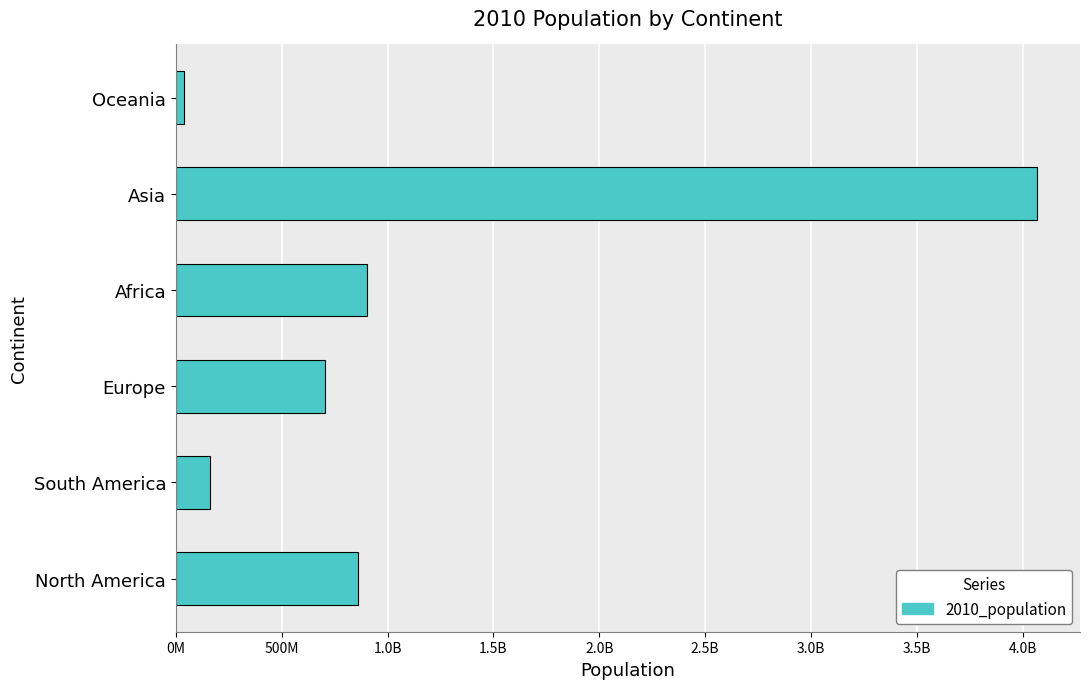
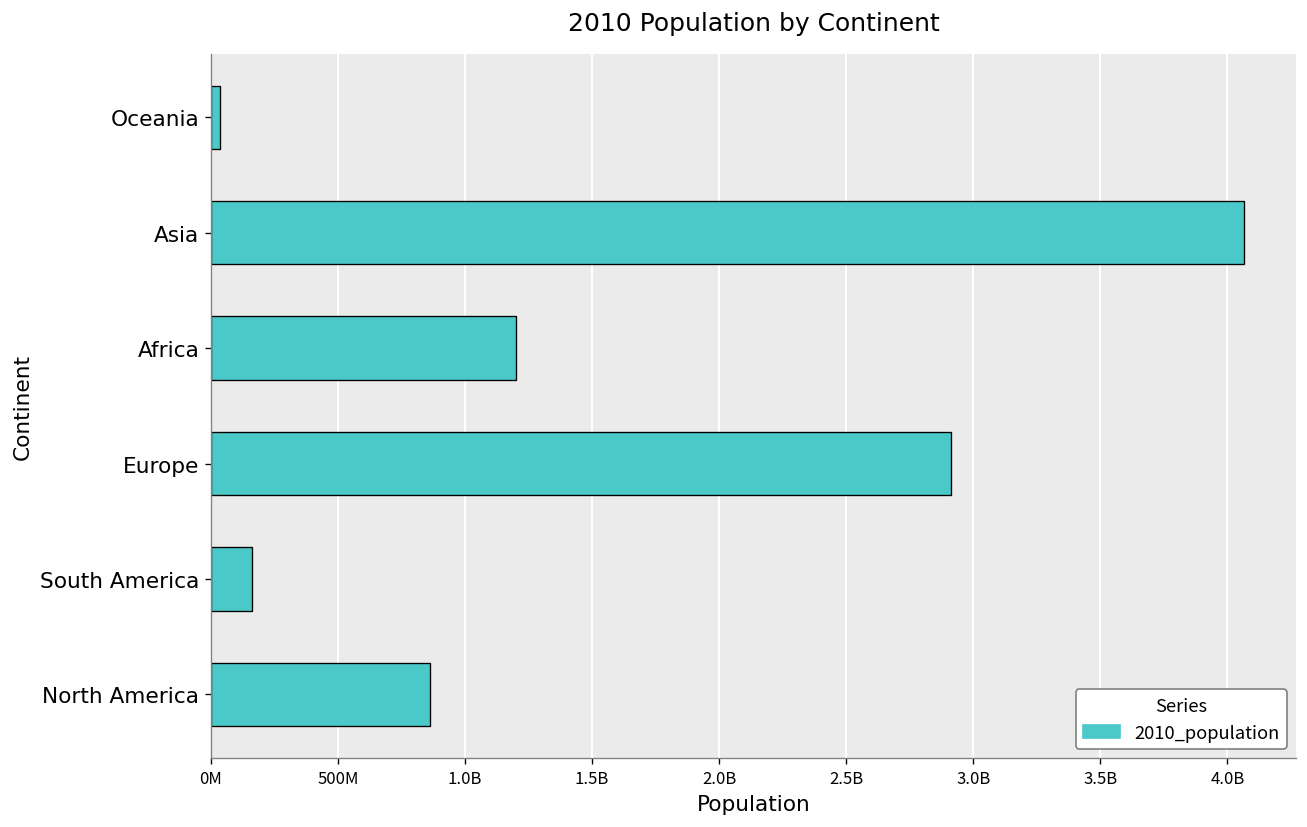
  {
    "Oceania": 40000000,
    "Asia": 4070000000,
-   "Africa": 900000000,
-   "Europe": 700000000,
+   "Africa": 1200000000,
+   "Europe": 2910000000,
    "South America": 160000000,
    "North America": 860000000
  }
